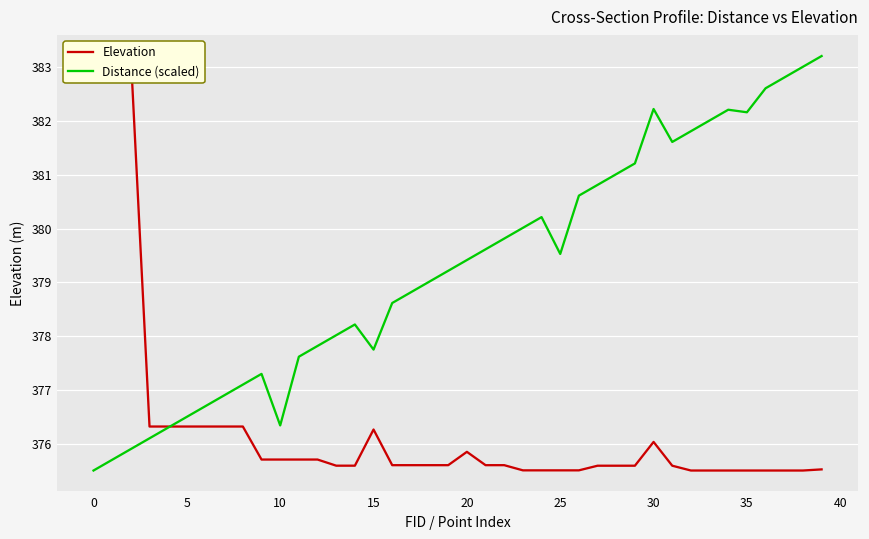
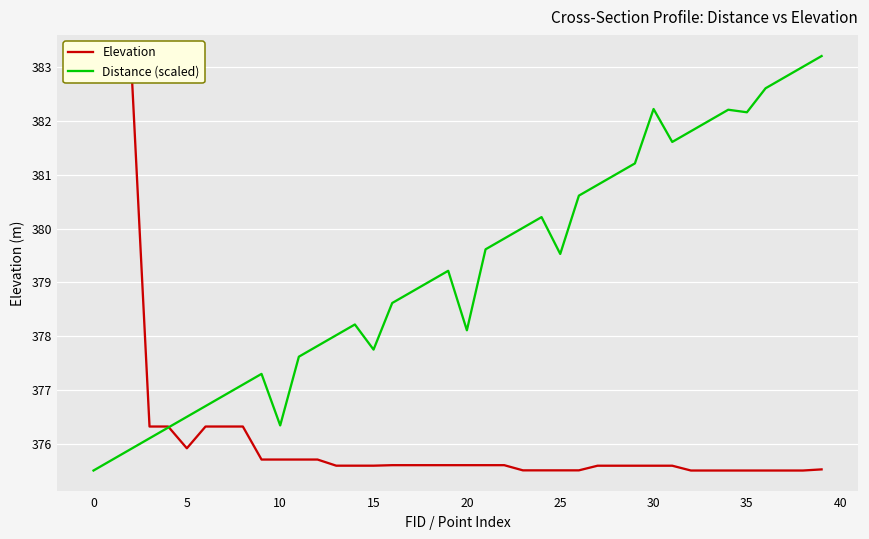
  {
    "Elevation": {
-     "5": 376.3,
+     "5": 375.9,
      "10": 375.7,
-     "15": 376.3,
-     "20": 375.8,
+     "15": 375.6,
+     "20": 375.6,
      "25": 375.5,
-     "30": 376.0,
+     "30": 375.6,
      "35": 375.5
    },
    "Distance (scaled)": {
      "0": 375.5,
      "5": 376.5,
      "10": 376.3,
      "15": 377.7,
-     "20": 379.4,
+     "20": 378.1,
      "25": 379.5,
      "30": 382.2,
      "35": 382.2
    }
  }
